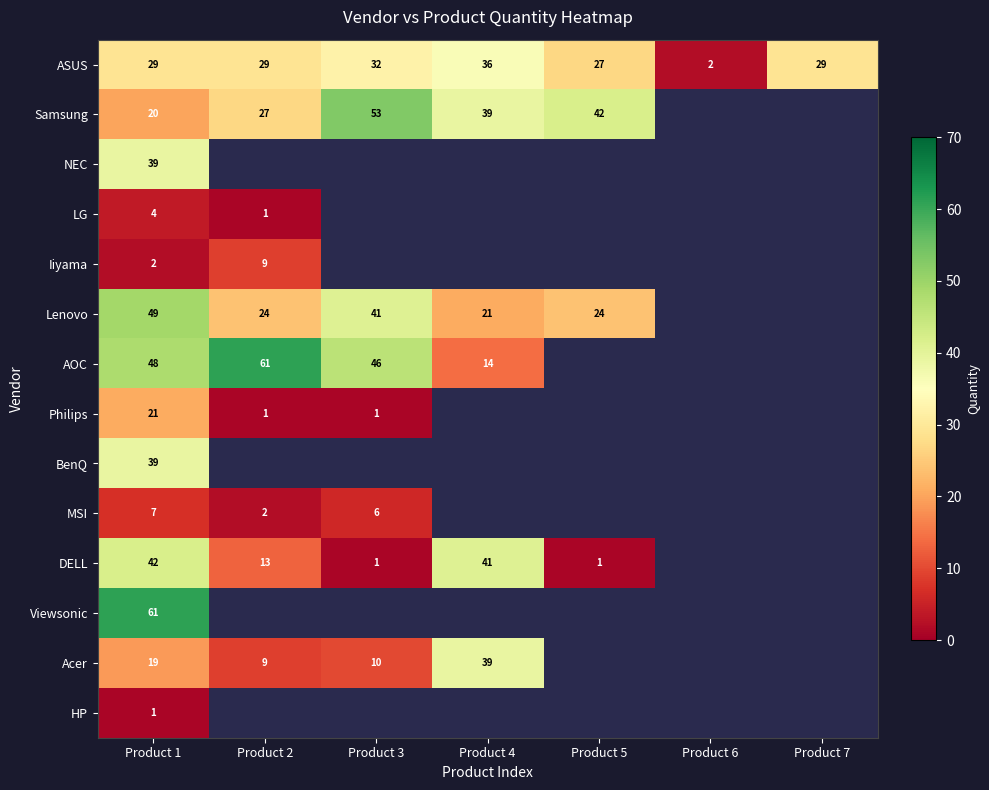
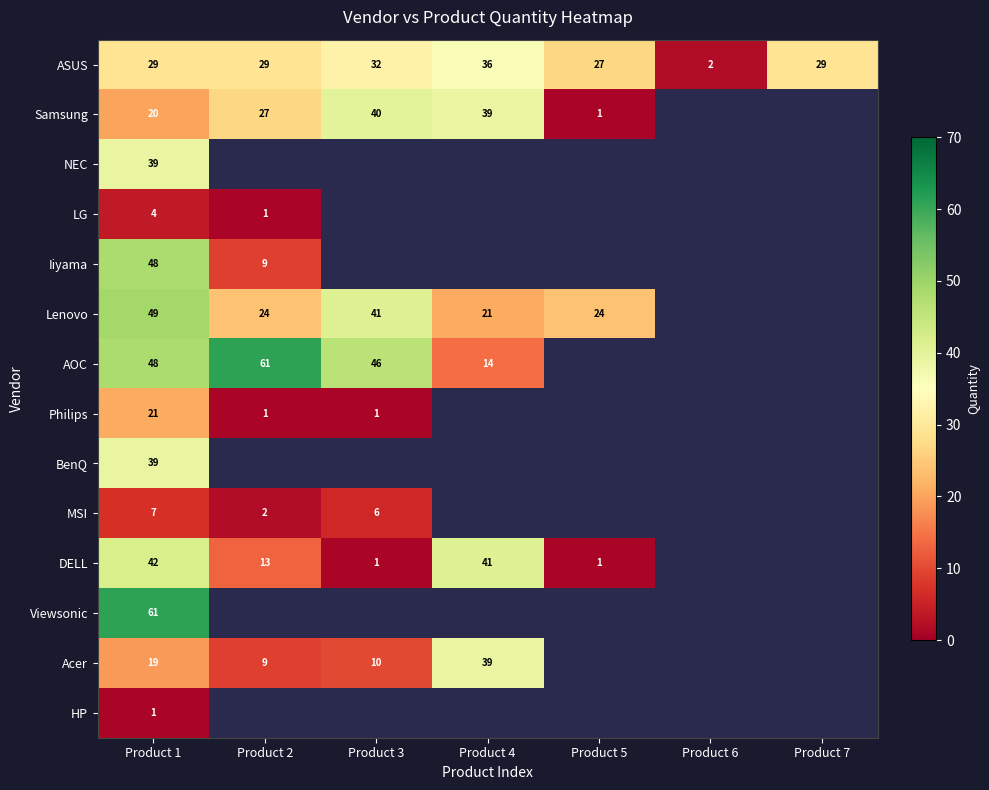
  {
    "ASUS": {
      "Product 1": 29,
      "Product 2": 29,
      "Product 3": 32,
      "Product 4": 36,
      "Product 5": 27,
      "Product 6": 2,
      "Product 7": 29
    },
    "Samsung": {
      "Product 1": 20,
      "Product 2": 27,
-     "Product 3": 53,
+     "Product 3": 40,
      "Product 4": 39,
-     "Product 5": 42
+     "Product 5": 1
    },
    "NEC": {
      "Product 1": 39
    },
    "LG": {
      "Product 1": 4,
      "Product 2": 1
    },
    "Iiyama": {
-     "Product 1": 2,
+     "Product 1": 48,
      "Product 2": 9
    },
    "Lenovo": {
      "Product 1": 49,
      "Product 2": 24,
      "Product 3": 41,
      "Product 4": 21,
      "Product 5": 24
    },
    "AOC": {
      "Product 1": 48,
      "Product 2": 61,
      "Product 3": 46,
      "Product 4": 14
    },
    "Philips": {
      "Product 1": 21,
      "Product 2": 1,
      "Product 3": 1
    },
    "BenQ": {
      "Product 1": 39
    },
    "MSI": {
      "Product 1": 7,
      "Product 2": 2,
      "Product 3": 6
    },
    "DELL": {
      "Product 1": 42,
      "Product 2": 13,
      "Product 3": 1,
      "Product 4": 41,
      "Product 5": 1
    },
    "Viewsonic": {
      "Product 1": 61
    },
    "Acer": {
      "Product 1": 19,
      "Product 2": 9,
      "Product 3": 10,
      "Product 4": 39
    },
    "HP": {
      "Product 1": 1
    }
  }
